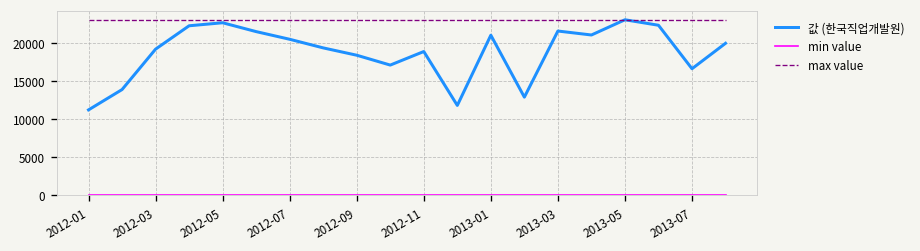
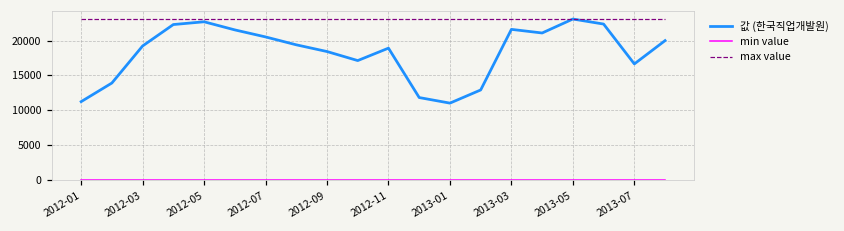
  {
    "값 (한국직업개발원)": {
      "2012-01": 11000,
      "2012-03": 19000,
      "2012-07": 21000,
      "2012-09": 18000,
      "2012-11": 19000,
-     "2013-01": 21000,
+     "2013-01": 11000,
      "2013-03": 22000,
      "2013-07": 17000
    },
    "min value": {
      "2012-01": 0,
      "2012-03": 0,
      "2012-05": 0,
      "2012-07": 0,
      "2012-09": 0,
      "2012-11": 0,
      "2013-01": 0,
      "2013-03": 0,
      "2013-05": 0,
      "2013-07": 0
    },
    "max value": {
      "2012-01": 23000,
      "2012-03": 23000,
      "2012-07": 23000,
      "2012-09": 23000,
      "2012-11": 23000,
      "2013-01": 23000,
      "2013-03": 23000,
      "2013-07": 23000
    }
  }
